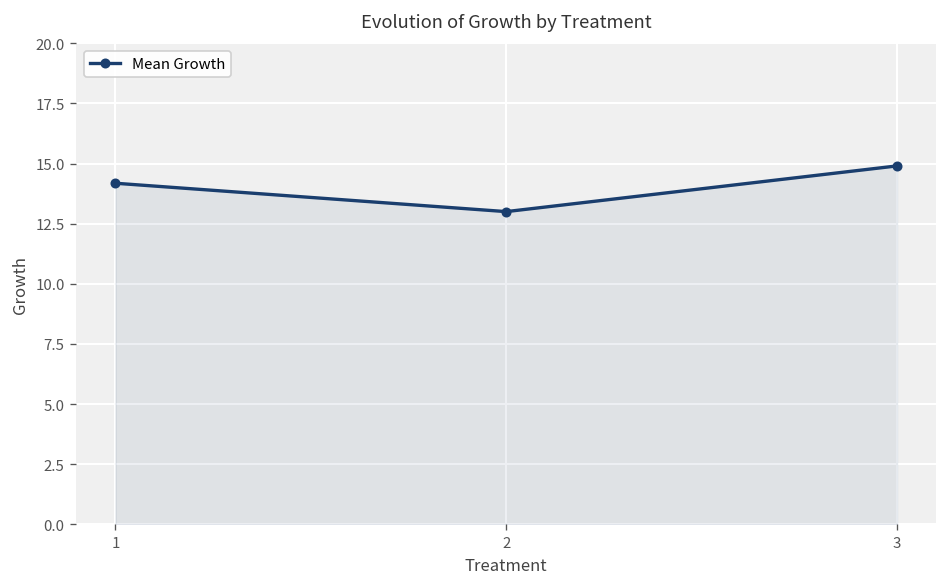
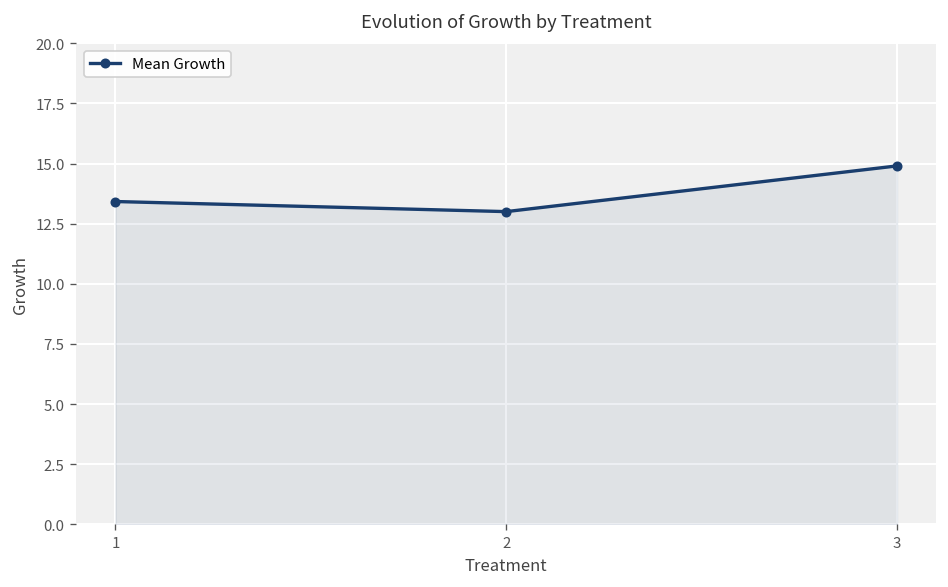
  {
-   "1": 14.2,
+   "1": 13.4,
    "2": 13.0,
    "3": 14.9
  }
